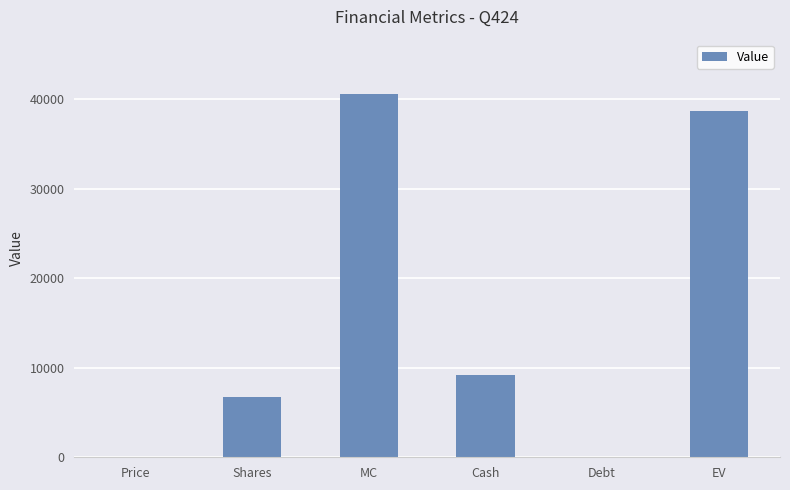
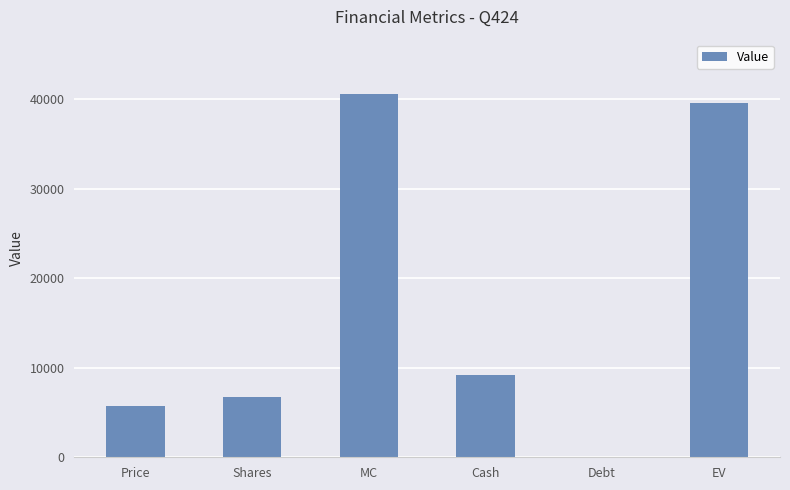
  {
-   "Price": 0,
+   "Price": 6000,
    "Shares": 7000,
    "MC": 41000,
    "Cash": 9000,
    "Debt": 0,
-   "EV": 39000
+   "EV": 40000
  }
